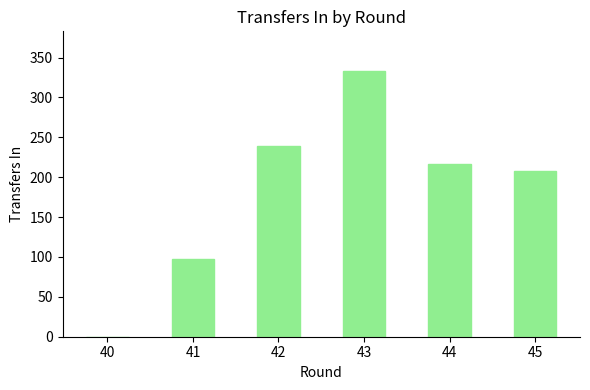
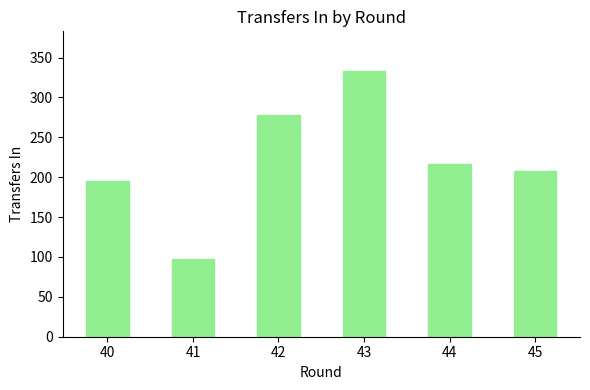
  {
-   "40": 0,
+   "40": 200,
    "41": 100,
-   "42": 240,
+   "42": 280,
    "43": 330,
    "44": 220,
    "45": 210
  }
